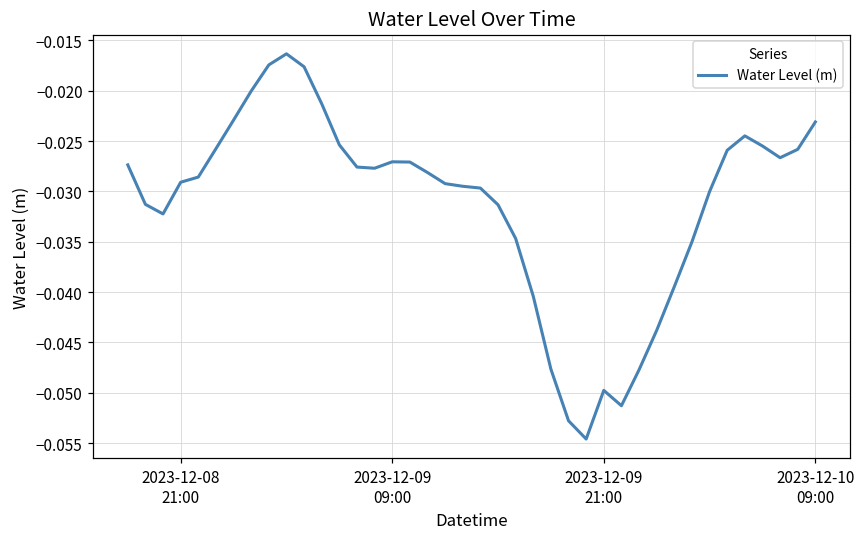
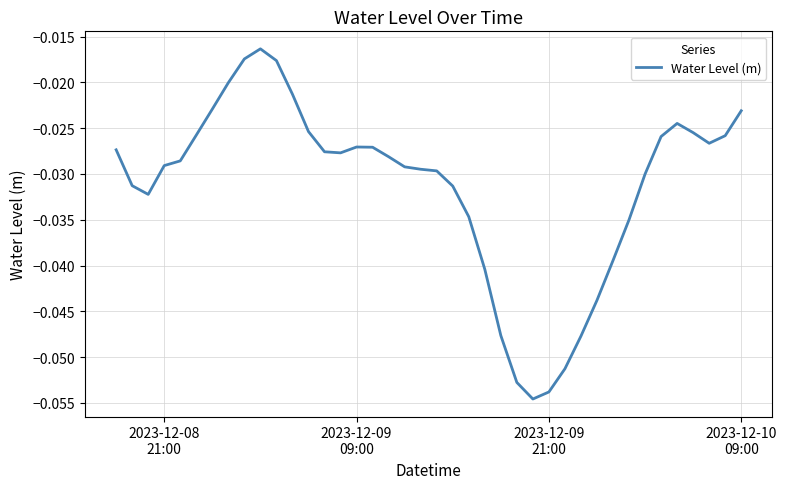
  {
    "2023-12-08 21:00": -0.029,
    "2023-12-09 09:00": -0.027,
-   "2023-12-09 21:00": -0.050,
+   "2023-12-09 21:00": -0.054,
    "2023-12-10 09:00": -0.023
  }
